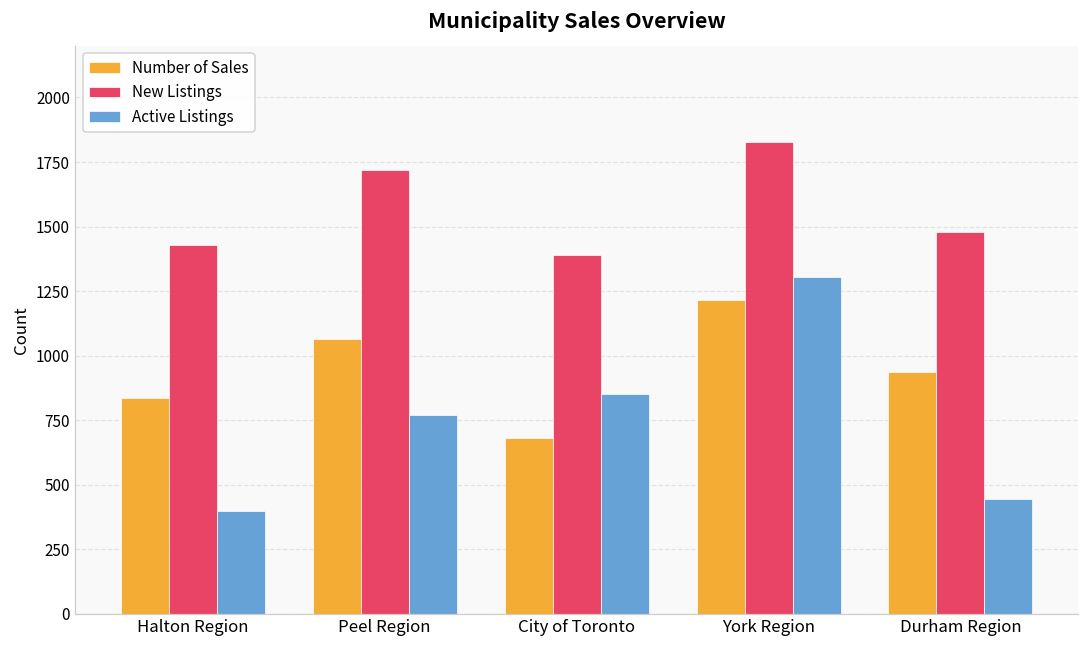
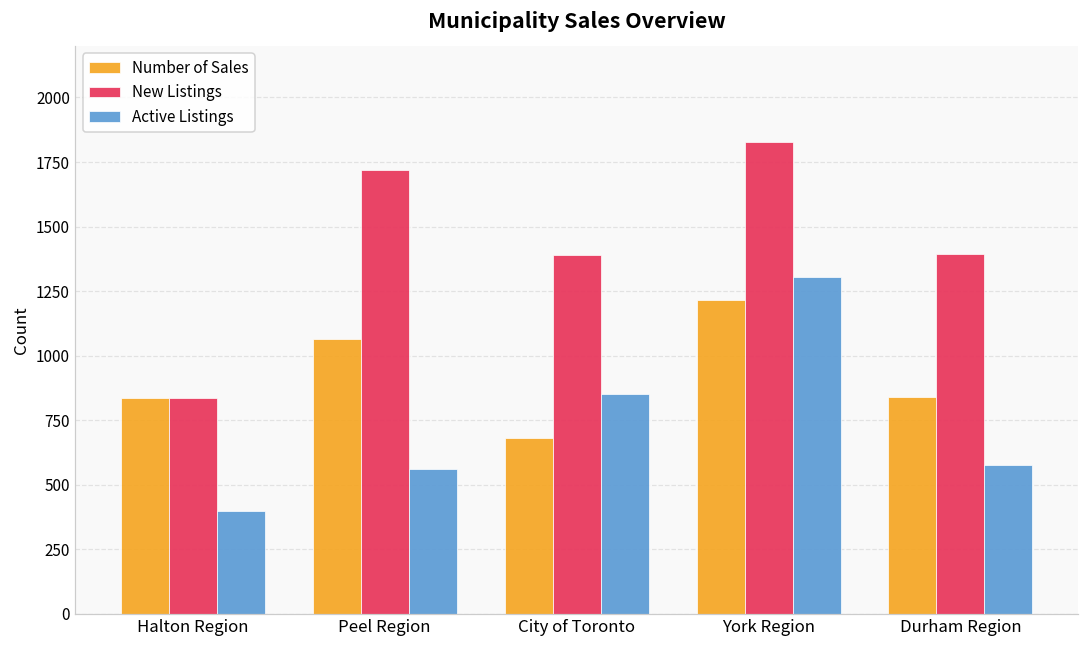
  {
    "Number of Sales": {
      "Halton Region": 840,
      "Peel Region": 1060,
      "City of Toronto": 680,
      "York Region": 1220,
-     "Durham Region": 940
+     "Durham Region": 840
    },
    "New Listings": {
-     "Halton Region": 1430,
+     "Halton Region": 840,
      "Peel Region": 1720,
      "City of Toronto": 1390,
      "York Region": 1830,
-     "Durham Region": 1480
+     "Durham Region": 1400
    },
    "Active Listings": {
      "Halton Region": 400,
-     "Peel Region": 770,
+     "Peel Region": 560,
      "City of Toronto": 850,
      "York Region": 1310,
-     "Durham Region": 450
+     "Durham Region": 580
    }
  }
